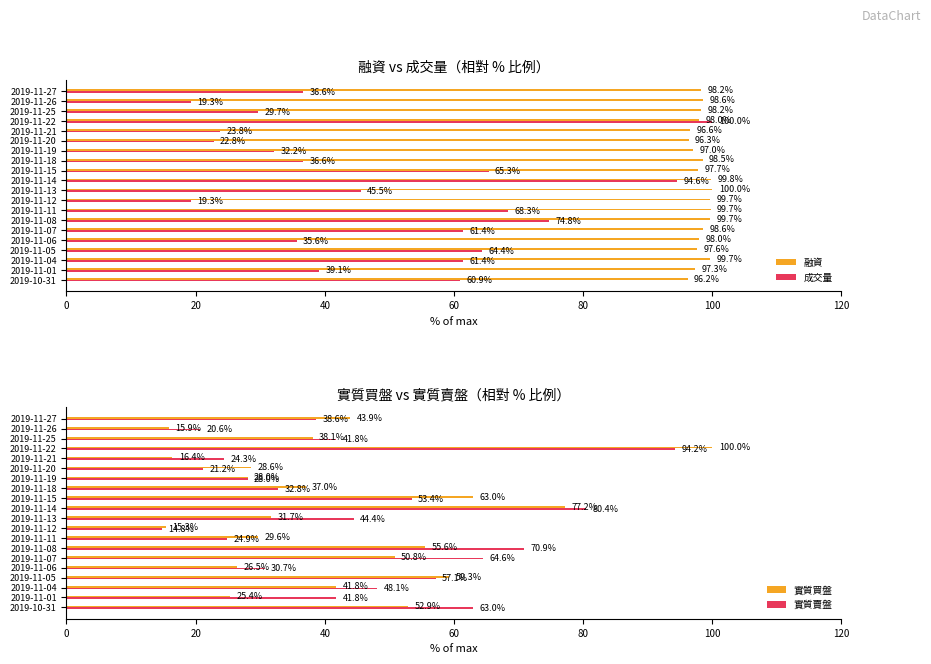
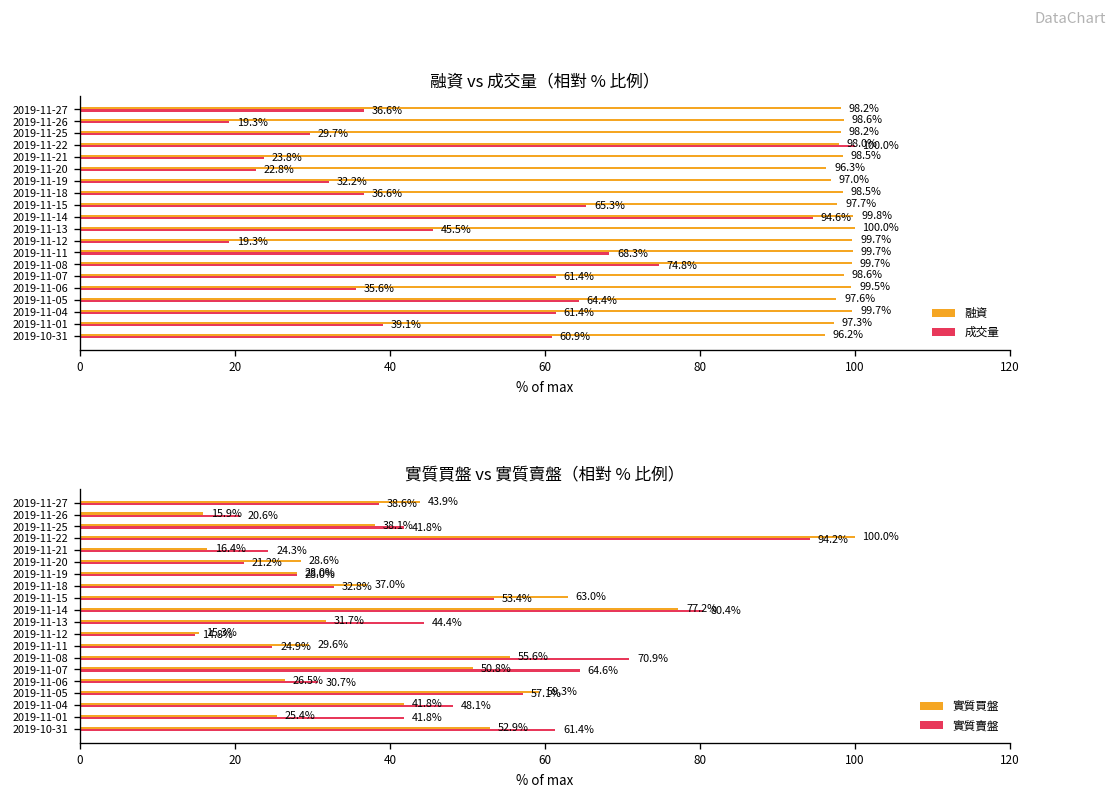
  {
    "融資 vs 成交量（相對 % 比例）": {
      "融資": {
        "2019-11-27": "98.2%",
        "2019-11-26": "98.6%",
        "2019-11-25": "98.2%",
-       "2019-11-21": "96.6%",
+       "2019-11-21": "98.5%",
        "2019-11-20": "96.3%",
        "2019-11-19": "97.0%",
        "2019-11-18": "98.5%",
        "2019-11-15": "97.7%",
        "2019-11-14": "99.8%",
        "2019-11-13": "100.0%",
        "2019-11-12": "99.7%",
        "2019-11-11": "99.7%",
        "2019-11-08": "99.7%",
        "2019-11-07": "98.6%",
-       "2019-11-06": "98.0%",
+       "2019-11-06": "99.5%",
        "2019-11-05": "97.6%",
        "2019-11-04": "99.7%",
        "2019-11-01": "97.3%",
        "2019-10-31": "96.2%"
      },
      "成交量": {
        "2019-11-27": "36.6%",
        "2019-11-26": "19.3%",
        "2019-11-25": "29.7%",
        "2019-11-21": "23.8%",
        "2019-11-20": "22.8%",
        "2019-11-19": "32.2%",
        "2019-11-18": "36.6%",
        "2019-11-15": "65.3%",
        "2019-11-14": "94.6%",
        "2019-11-13": "45.5%",
        "2019-11-12": "19.3%",
        "2019-11-11": "68.3%",
        "2019-11-08": "74.8%",
        "2019-11-07": "61.4%",
        "2019-11-06": "35.6%",
        "2019-11-05": "64.4%",
        "2019-11-04": "61.4%",
        "2019-11-01": "39.1%",
        "2019-10-31": "60.9%"
      }
    },
    "實質買盤 vs 實質賣盤（相對 % 比例）": {
      "實質買盤": {
        "2019-11-27": "43.9%",
        "2019-11-26": "15.9%",
        "2019-11-25": "38.1%",
        "2019-11-22": "100.0%",
        "2019-11-21": "16.4%",
        "2019-11-20": "28.6%",
        "2019-11-18": "37.0%",
        "2019-11-15": "63.0%",
        "2019-11-13": "31.7%",
        "2019-11-11": "29.6%",
        "2019-11-08": "55.6%",
        "2019-11-07": "50.8%",
        "2019-11-06": "26.5%",
        "2019-11-04": "41.8%",
        "2019-11-01": "25.4%",
        "2019-10-31": "52.9%"
      },
      "實質賣盤": {
        "2019-11-27": "38.6%",
        "2019-11-26": "20.6%",
        "2019-11-25": "41.8%",
        "2019-11-22": "94.2%",
        "2019-11-21": "24.3%",
        "2019-11-20": "21.2%",
        "2019-11-18": "32.8%",
        "2019-11-15": "53.4%",
        "2019-11-13": "44.4%",
        "2019-11-11": "24.9%",
        "2019-11-08": "70.9%",
        "2019-11-07": "64.6%",
        "2019-11-06": "30.7%",
        "2019-11-04": "48.1%",
        "2019-11-01": "41.8%",
-       "2019-10-31": "63.0%"
+       "2019-10-31": "61.4%"
      }
    }
  }
